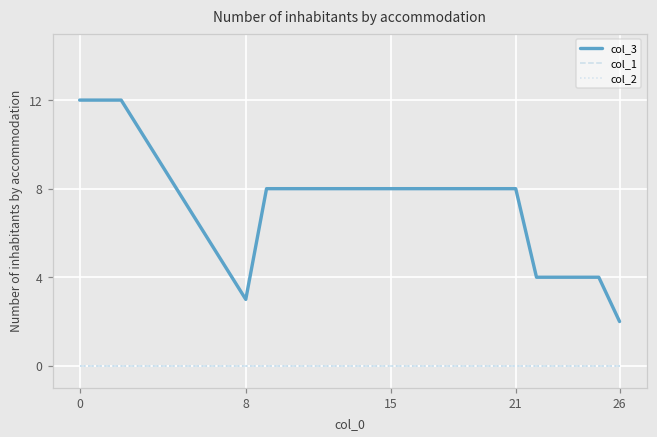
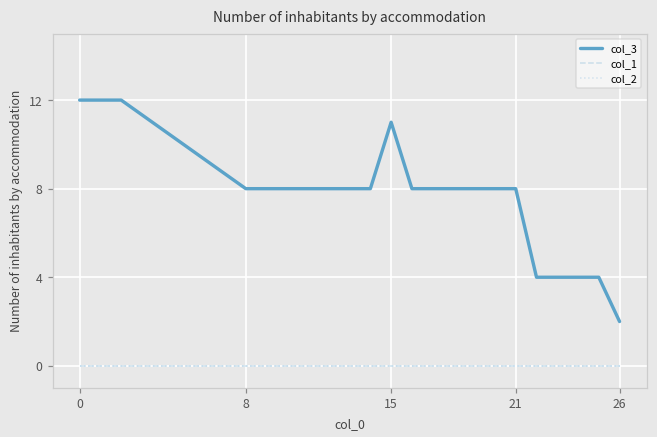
  {
    "col_3": {
      "0": 12,
-     "8": 3,
-     "15": 8,
+     "8": 8,
+     "15": 11,
      "21": 8,
      "26": 2
    },
    "col_2": {
      "0": 0,
      "8": 0,
      "15": 0,
      "21": 0,
      "26": 0
    }
  }
